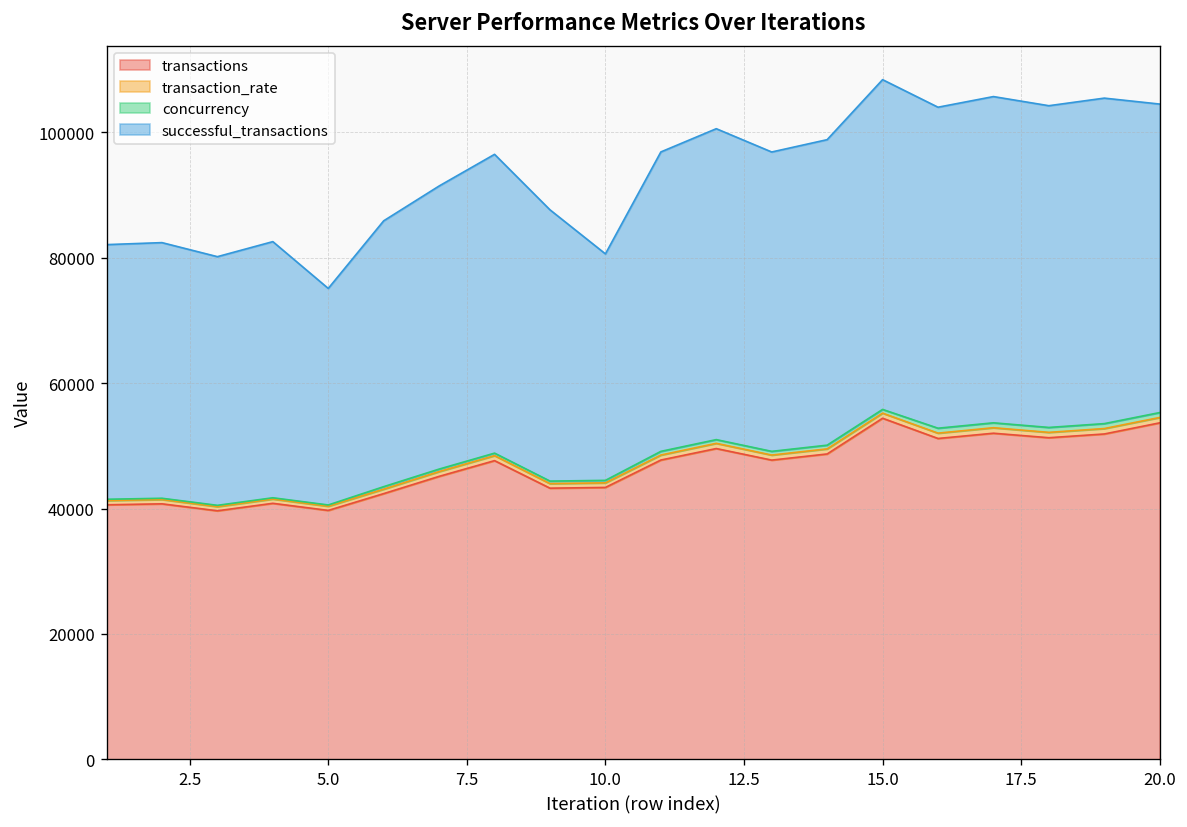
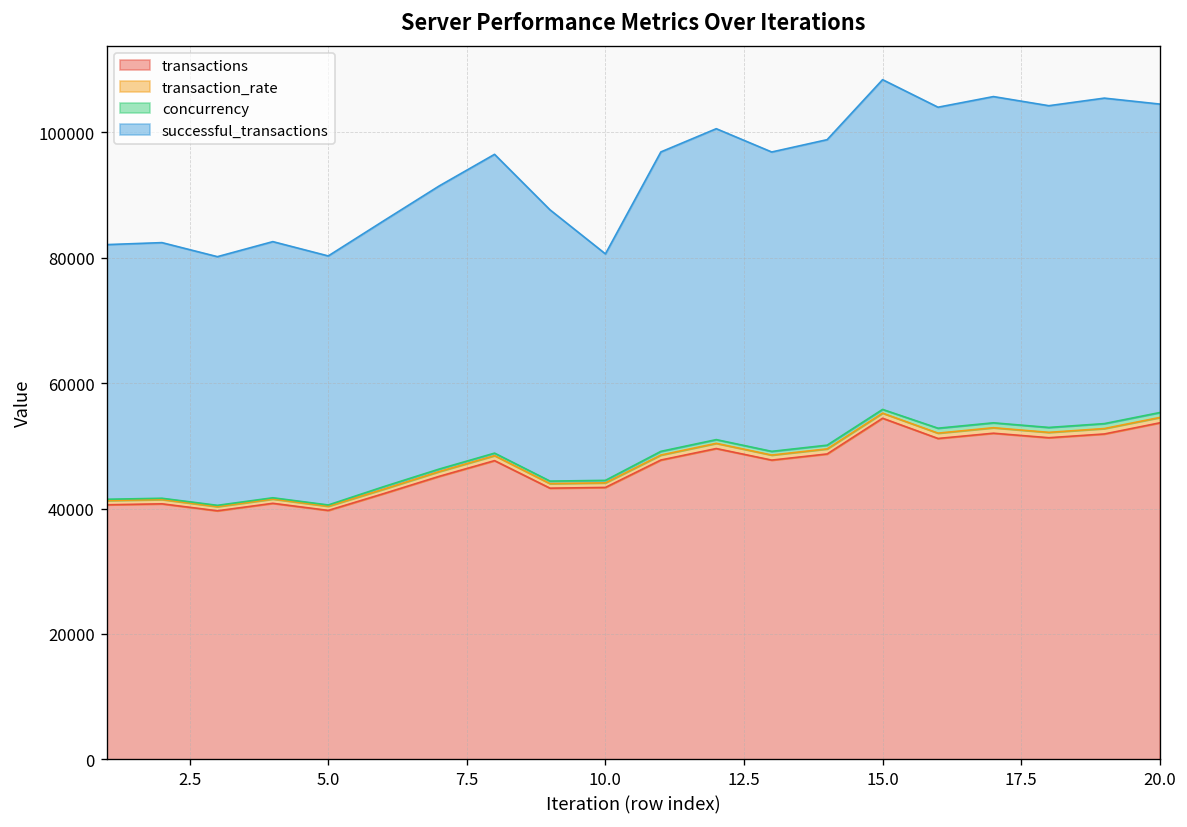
  {
    "transactions": {
      "5.0": 40000,
      "10.0": 43000,
      "15.0": 54000,
      "20.0": 54000
    },
    "transaction_rate": {
      "15.0": 1000,
      "20.0": 1000
    },
    "concurrency": {
      "15.0": 1000,
      "20.0": 1000
    },
    "successful_transactions": {
-     "5.0": 35000,
+     "5.0": 40000,
      "10.0": 36000,
      "15.0": 53000,
      "20.0": 49000
    }
  }
